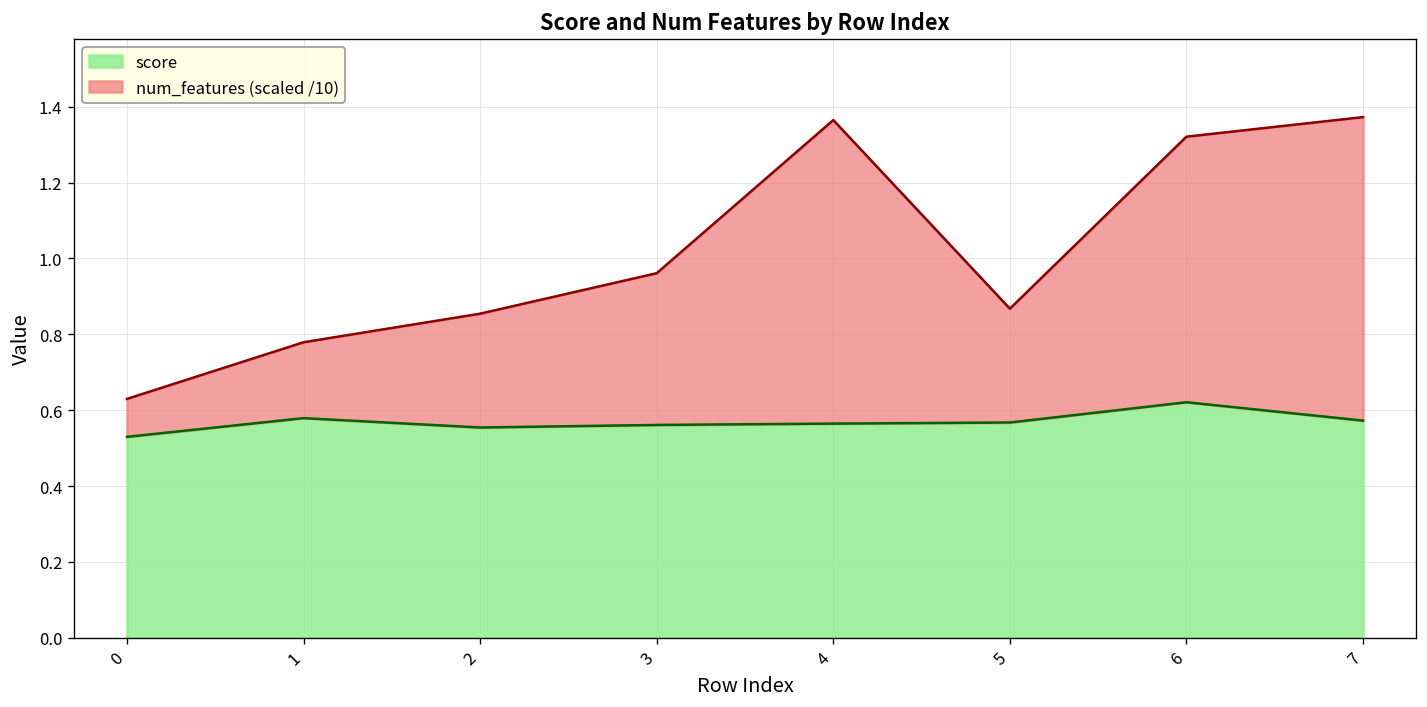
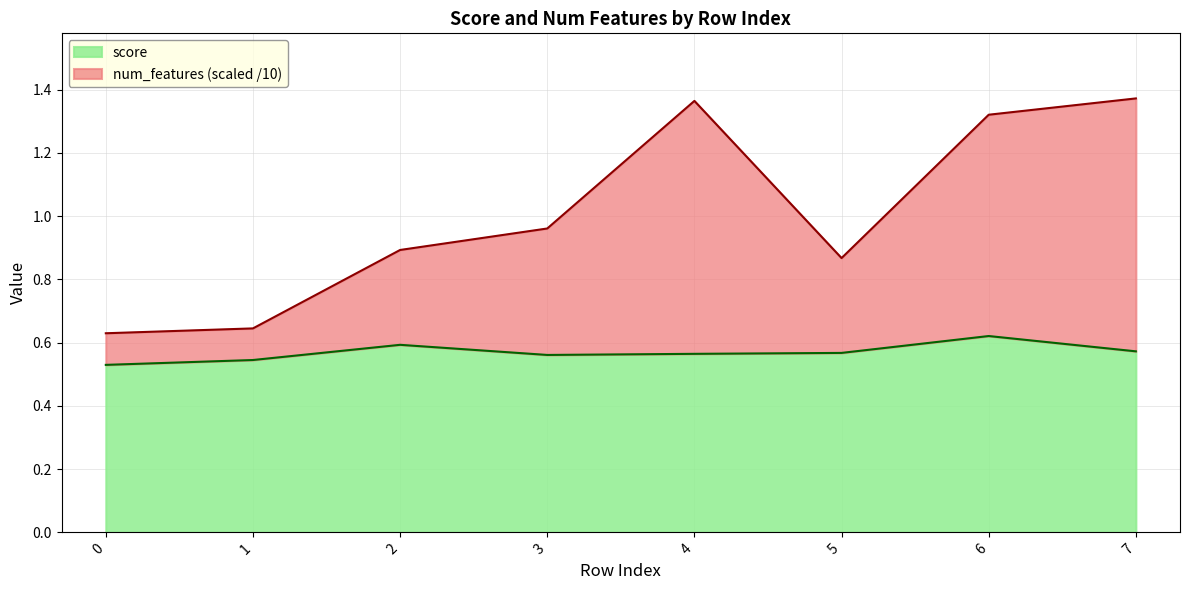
  {
    "score": {
      "0": 0.53,
-     "1": 0.58,
-     "2": 0.55,
+     "1": 0.55,
+     "2": 0.59,
      "3": 0.56,
      "4": 0.56,
      "5": 0.57,
      "6": 0.62,
      "7": 0.57
    },
    "num_features (scaled /10)": {
      "0": 0.10,
-     "1": 0.20,
+     "1": 0.10,
      "2": 0.30,
      "3": 0.40,
      "4": 0.80,
      "5": 0.30,
      "6": 0.70,
      "7": 0.80
    }
  }
